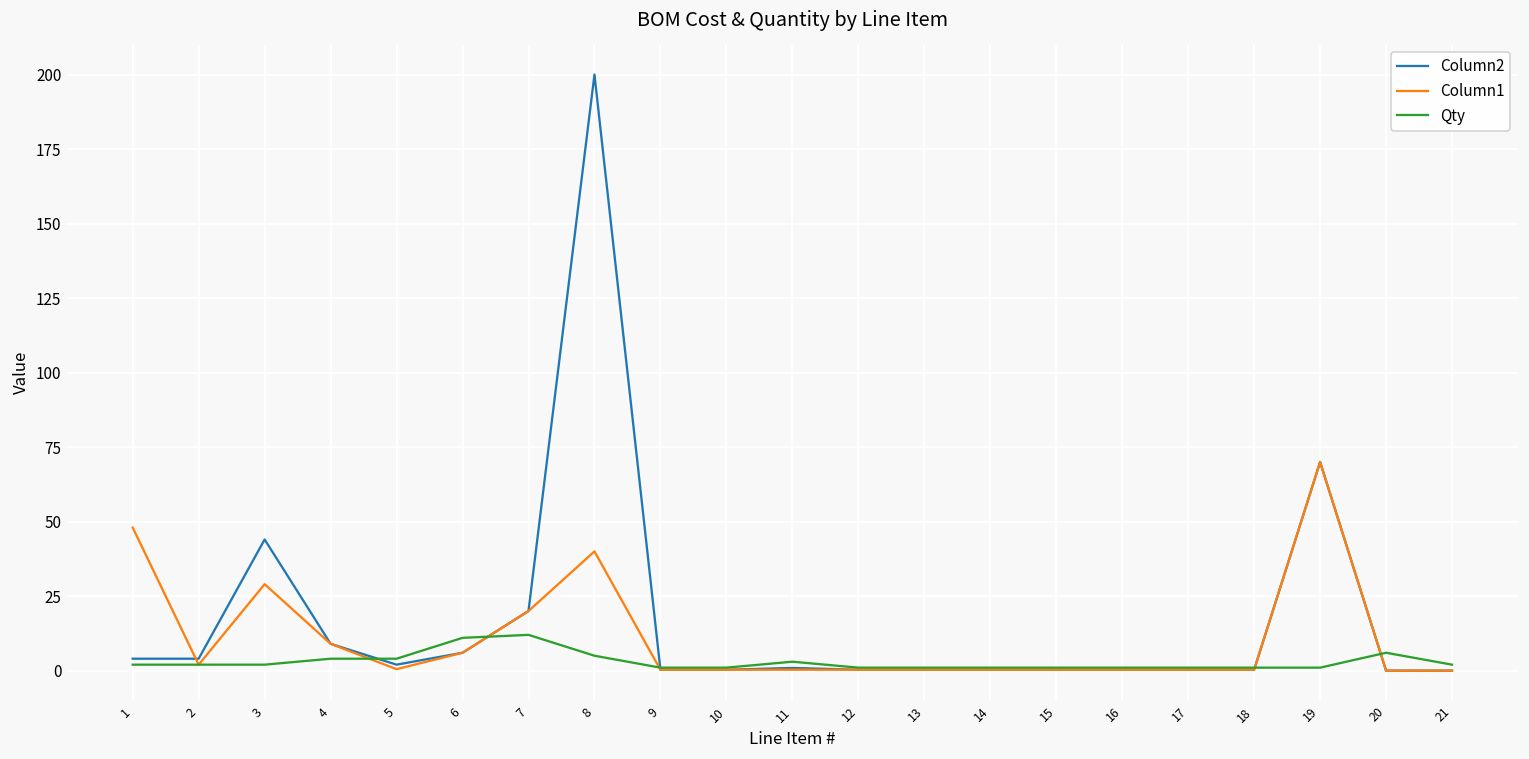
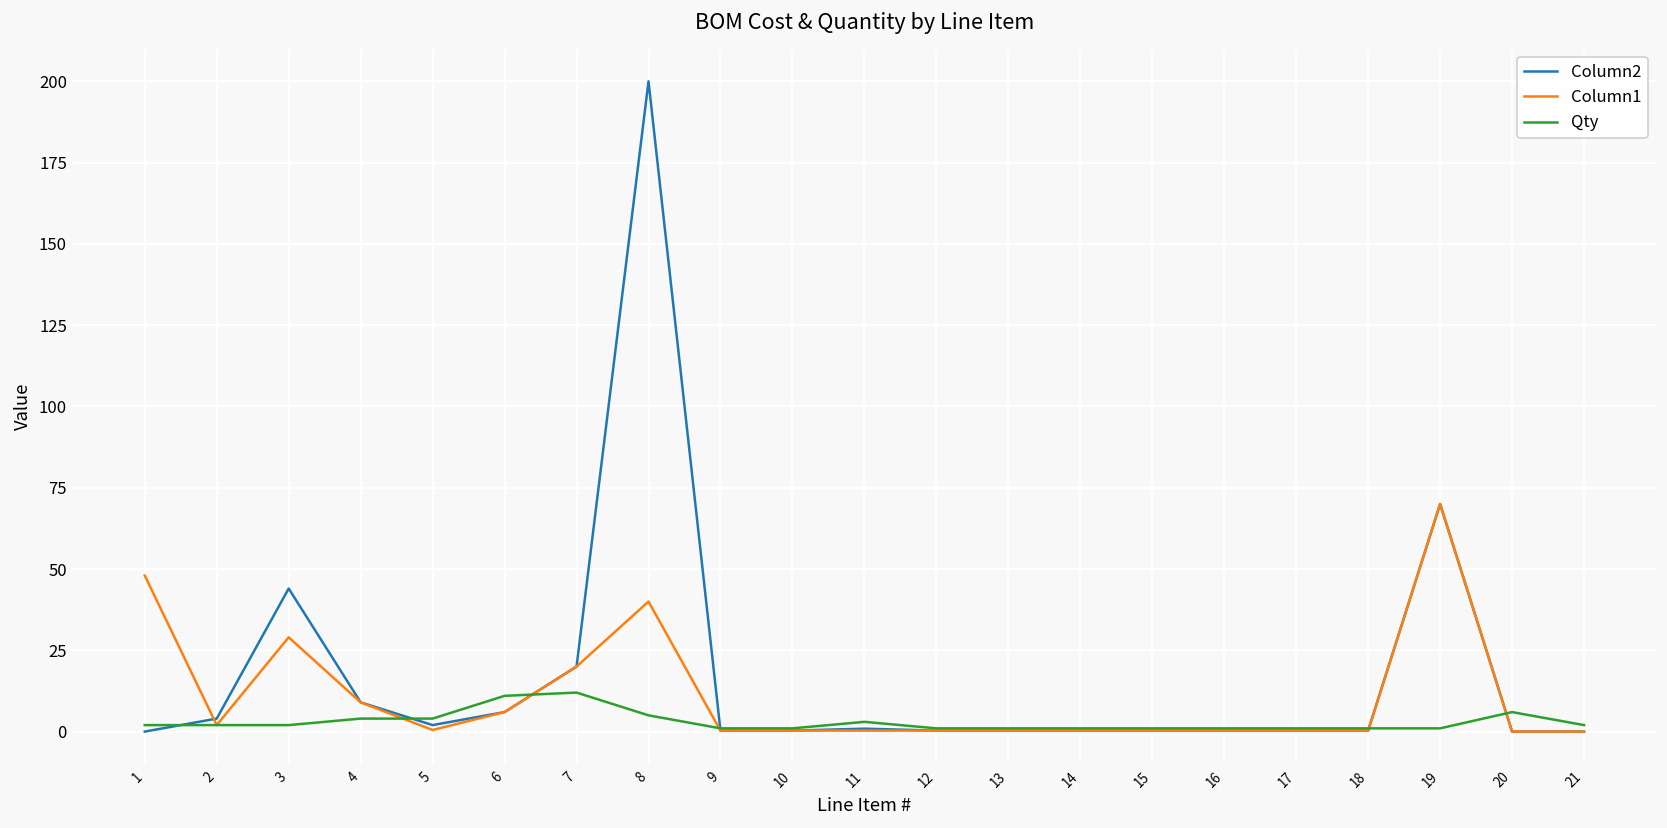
  {
    "Column2": {
-     "1": 4,
+     "1": 0,
      "2": 4,
      "3": 44,
      "5": 2,
      "8": 200
    },
    "Column1": {
      "1": 48,
      "3": 29,
      "5": 1,
      "8": 40
    },
    "Qty": {
      "1": 2,
      "3": 2,
      "4": 4,
      "5": 4,
      "6": 11,
      "7": 12,
      "8": 5,
      "11": 3,
      "19": 1,
      "20": 6,
      "21": 2
    }
  }
